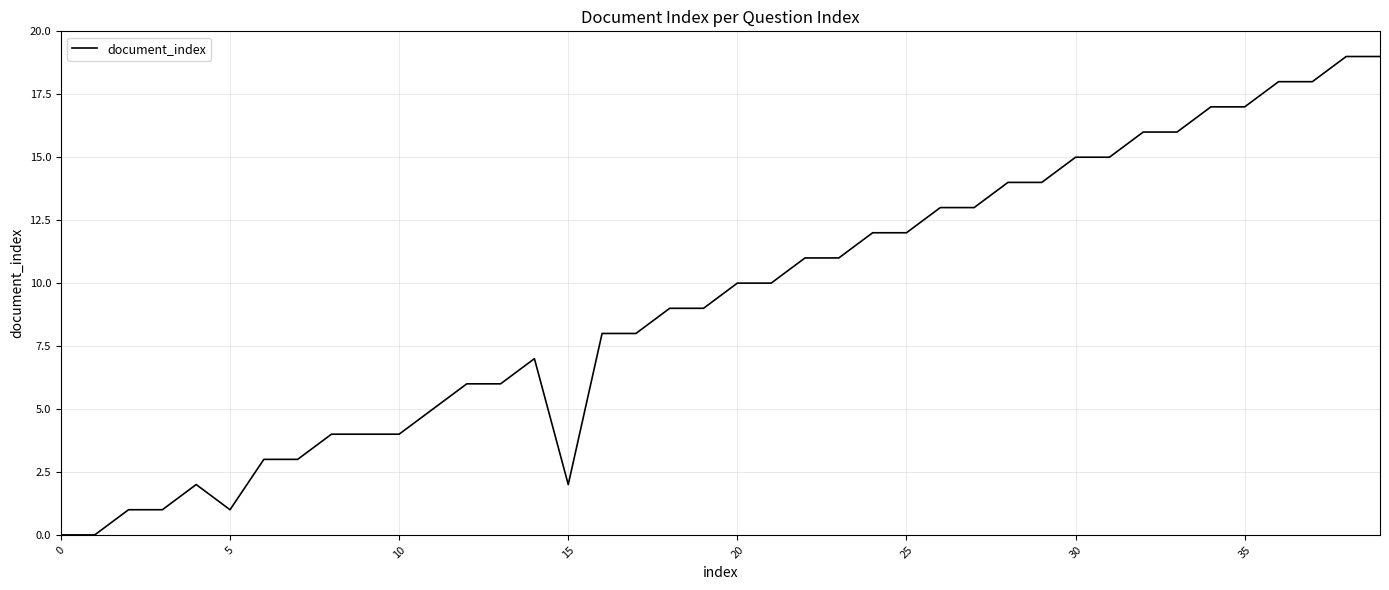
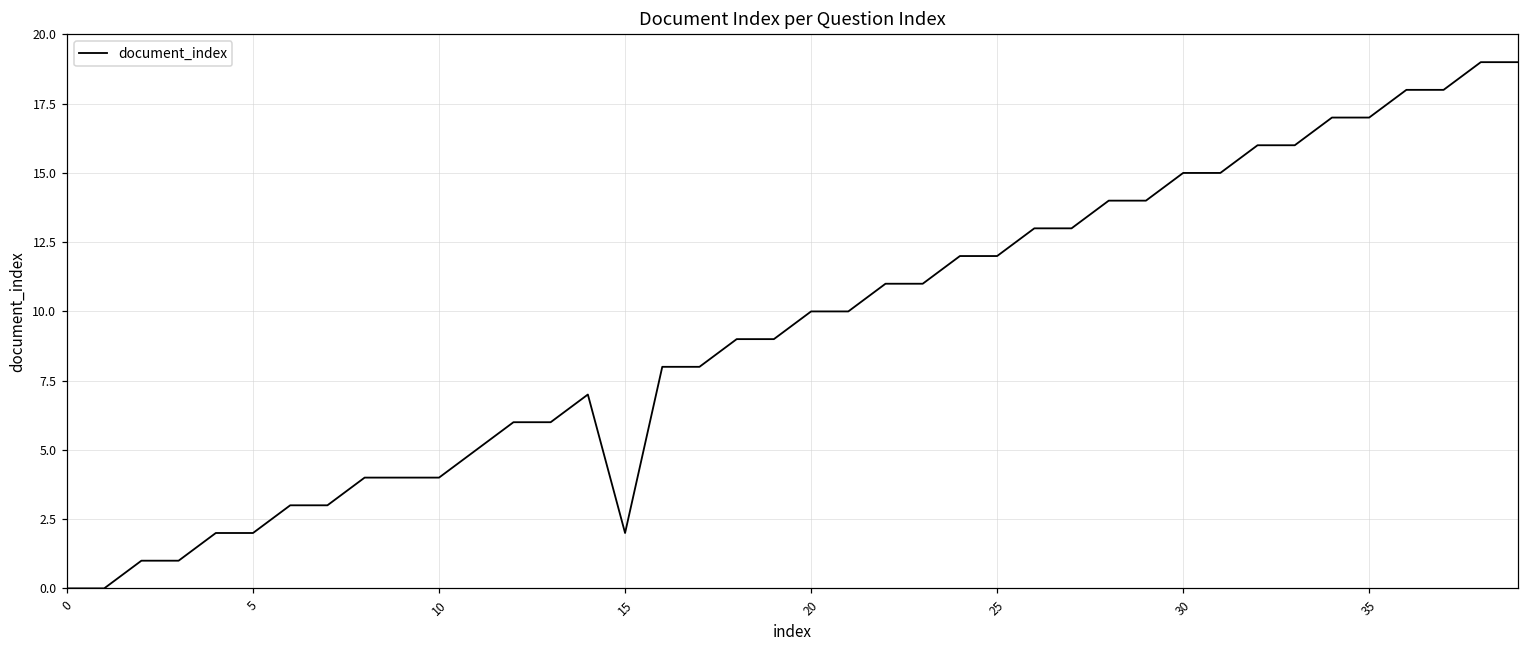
  {
    "0": 0,
-   "5": 1,
+   "5": 2,
    "10": 4,
    "15": 2,
    "20": 10,
    "25": 12,
    "30": 15,
    "35": 17
  }
